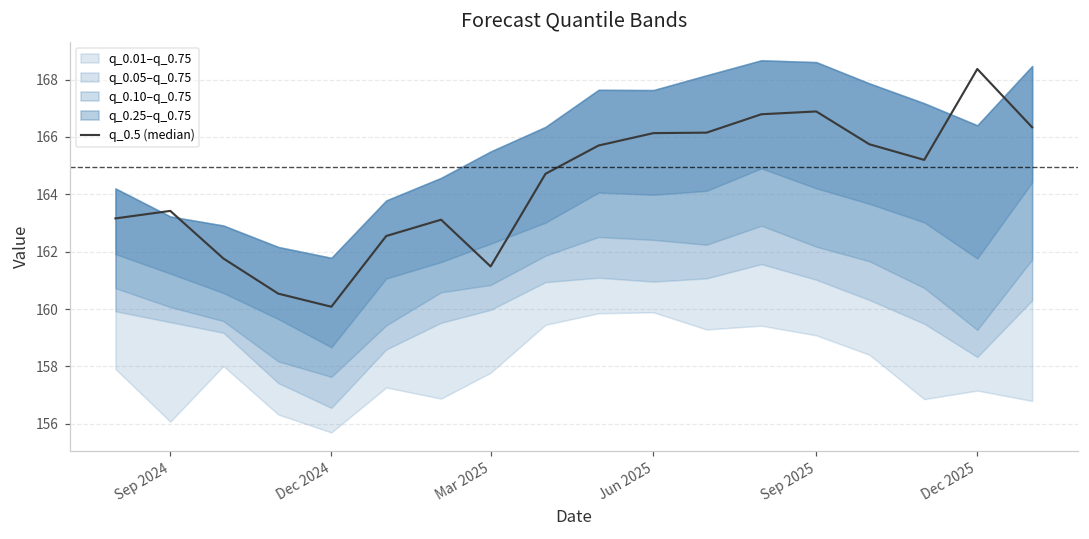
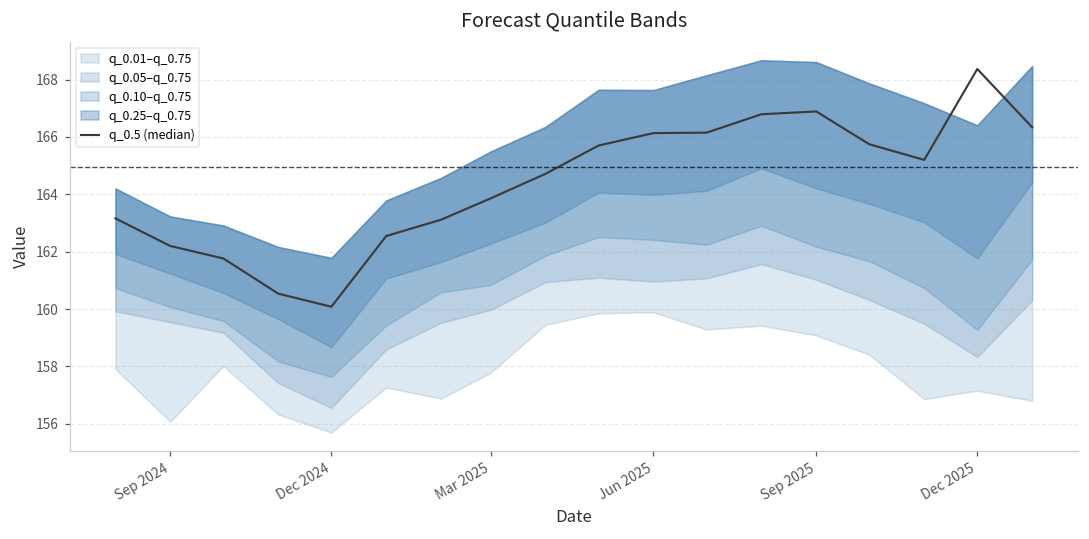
  {
    "q_0.5 (median)": {
-     "Sep 2024": 163.4,
+     "Sep 2024": 162.2,
      "Dec 2024": 160.1,
-     "Mar 2025": 161.5,
+     "Mar 2025": 163.9,
      "Jun 2025": 166.1,
      "Sep 2025": 166.9,
      "Dec 2025": 168.4
    }
  }
